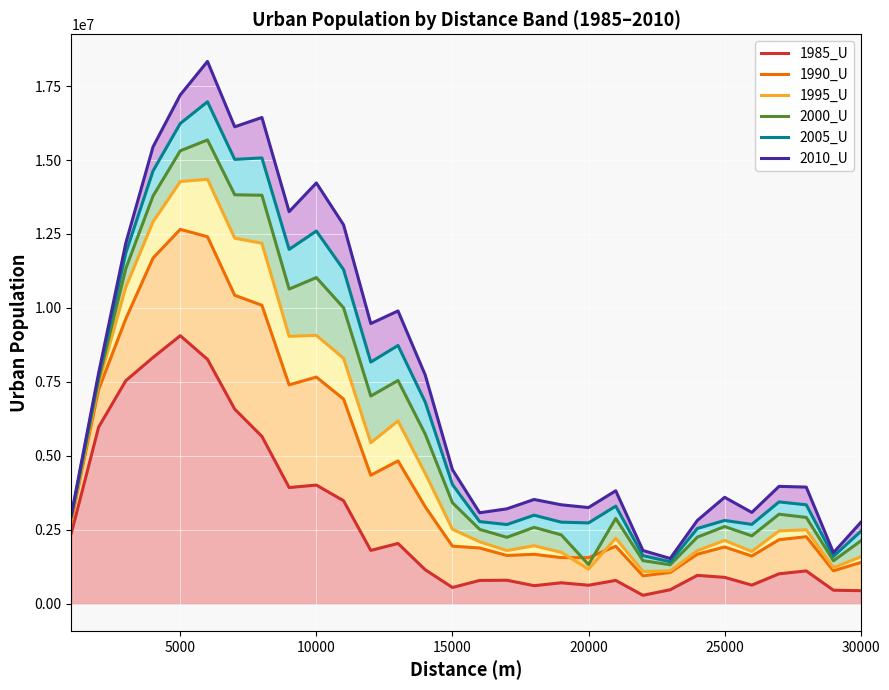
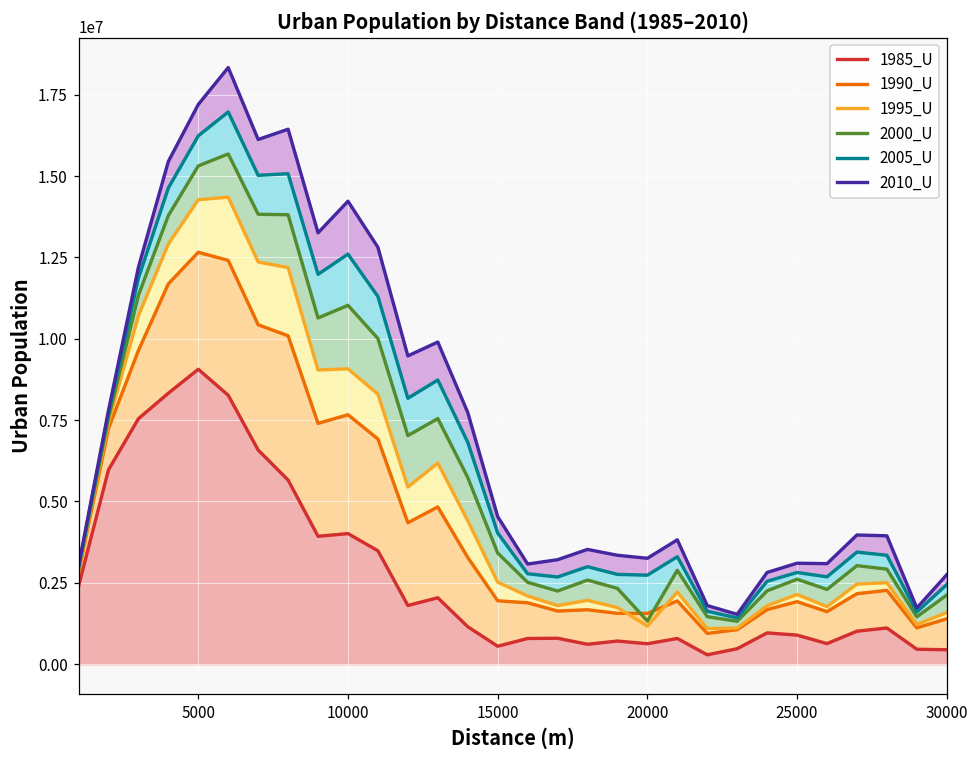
  {
    "1985_U": {
      "5000": 9100000,
      "10000": 4000000,
      "15000": 600000,
      "20000": 600000,
      "25000": 900000,
      "30000": 400000
    },
    "1990_U": {
      "5000": 12700000,
      "10000": 7700000,
      "15000": 1900000,
      "25000": 1900000,
      "30000": 1400000
    },
    "1995_U": {
      "20000": 1200000
    },
    "2000_U": {
      "5000": 15300000,
      "10000": 11000000,
      "15000": 3400000,
      "20000": 1300000,
      "25000": 2600000,
      "30000": 2100000
    },
    "2005_U": {
      "5000": 16200000,
      "10000": 12600000,
      "15000": 4000000,
      "20000": 2700000,
      "25000": 2800000,
      "30000": 2400000
    },
    "2010_U": {
      "5000": 17200000,
      "10000": 14200000,
      "15000": 4500000,
      "20000": 3300000,
-     "25000": 3600000,
+     "25000": 3100000,
      "30000": 2700000
    }
  }
